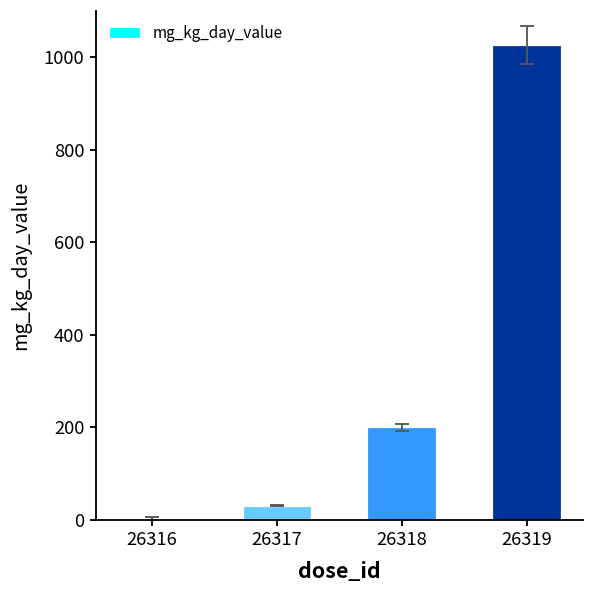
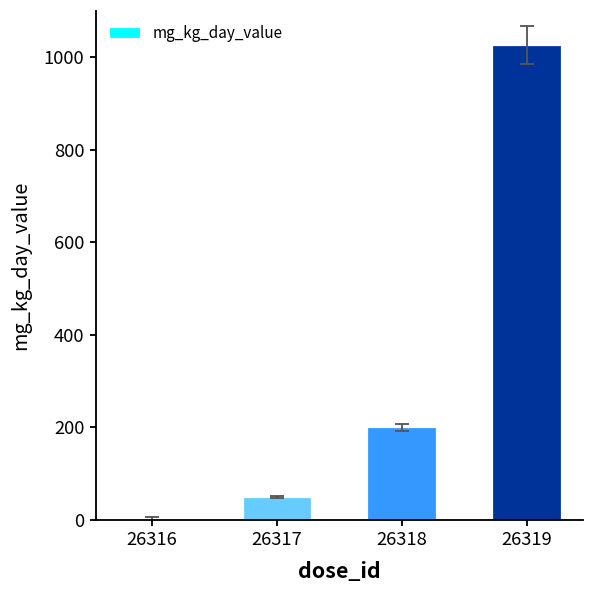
  {
    "mg_kg_day_value": {
      "26316": 0,
-     "26317": 30,
+     "26317": 50,
      "26318": 200,
      "26319": 1030
    }
  }
